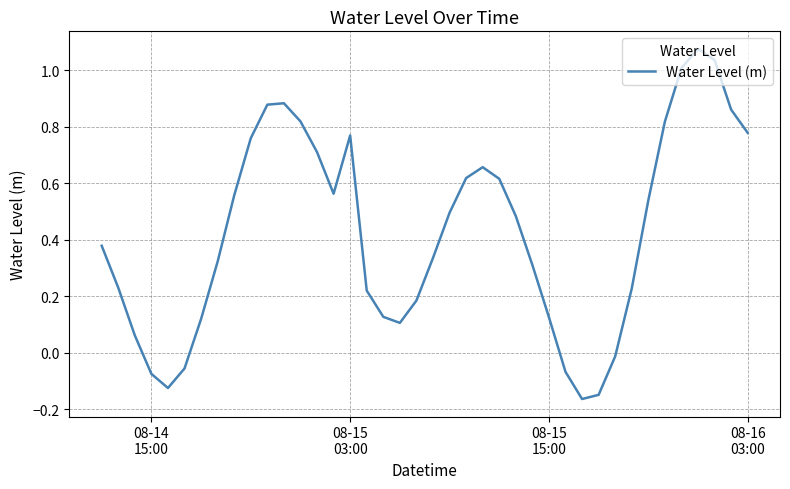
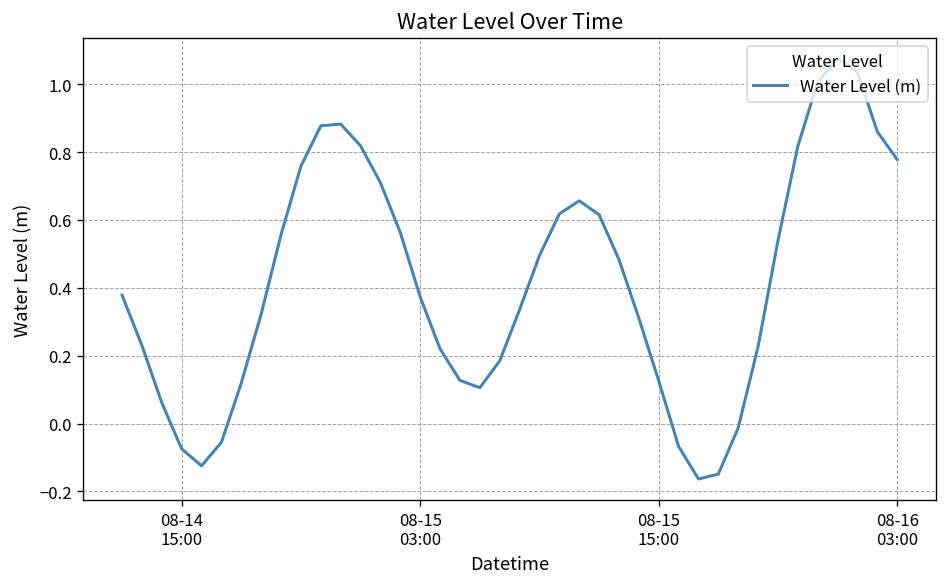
  {
    "08-14 15:00": -0.07,
-   "08-15 03:00": 0.77,
+   "08-15 03:00": 0.37,
    "08-15 15:00": 0.13,
    "08-16 03:00": 0.78
  }
